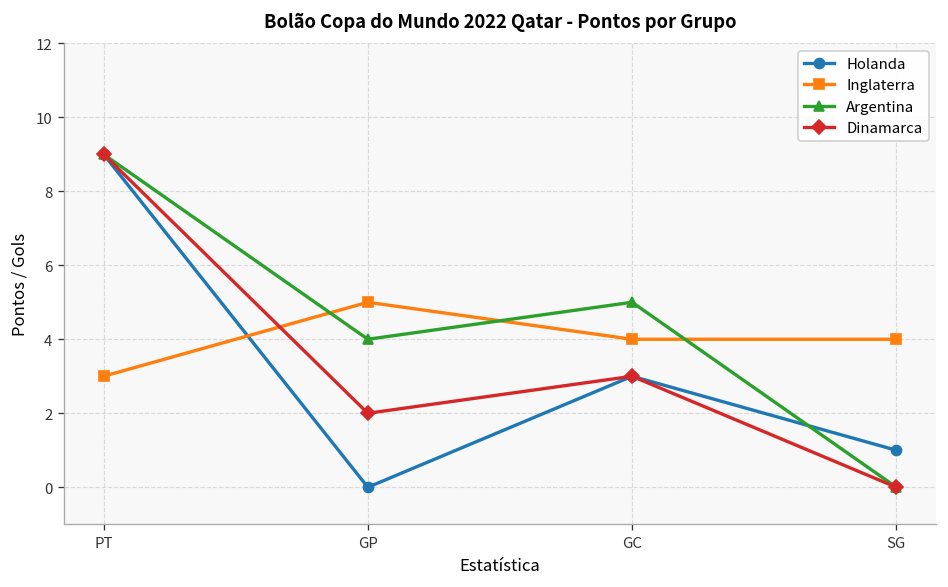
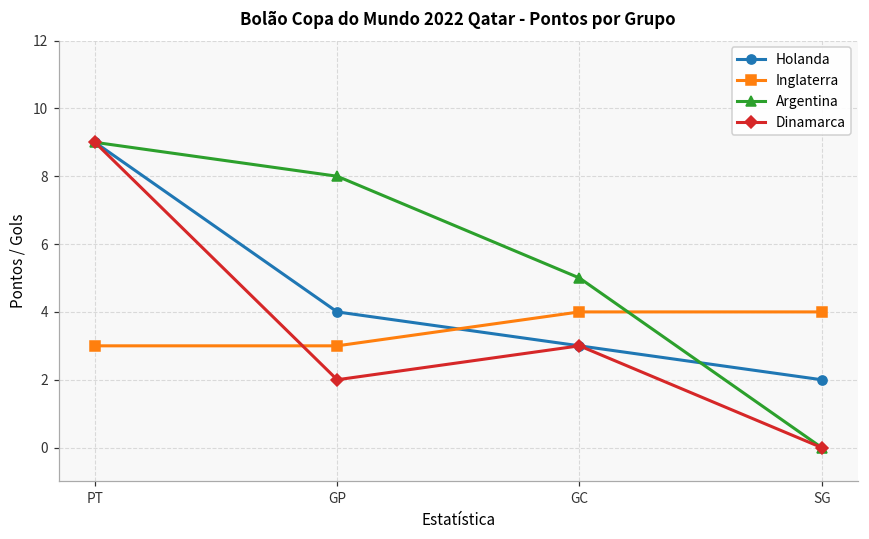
  {
    "Holanda": {
-     "GP": 0,
-     "SG": 1
+     "GP": 4,
+     "SG": 2
    },
    "Inglaterra": {
      "PT": 3,
-     "GP": 5,
+     "GP": 3,
      "GC": 4,
      "SG": 4
    },
    "Argentina": {
-     "GP": 4,
+     "GP": 8,
      "GC": 5
    },
    "Dinamarca": {
      "GP": 2
    }
  }
